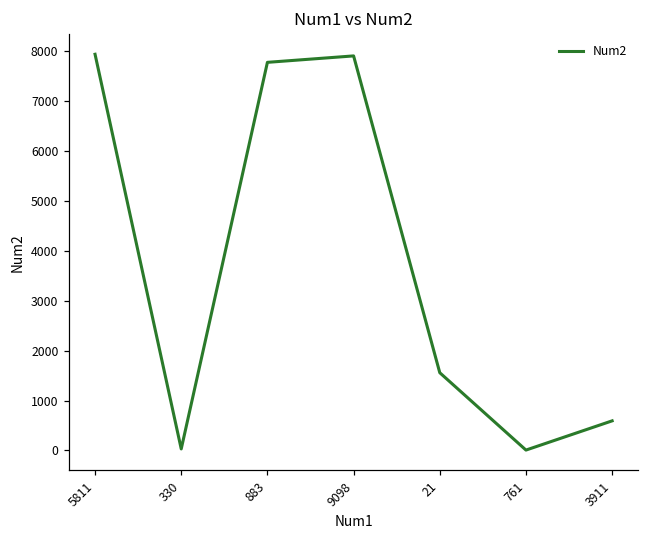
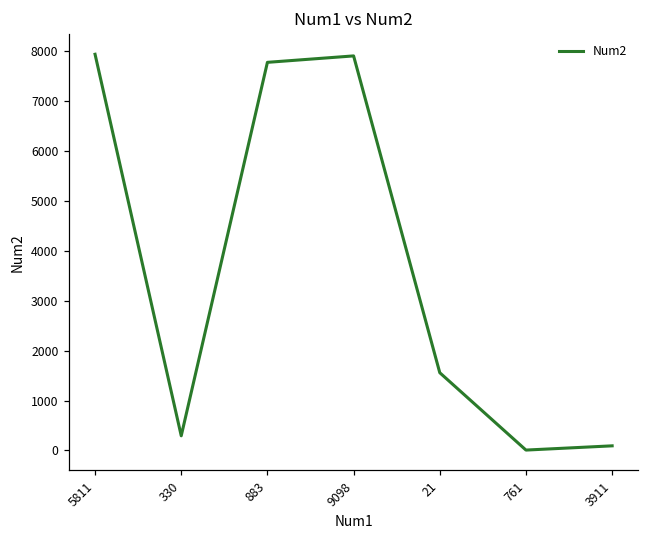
  {
    "5811": 7900,
-   "330": 0,
+   "330": 300,
    "883": 7800,
    "9098": 7900,
    "21": 1600,
    "761": 0,
-   "3911": 600
+   "3911": 100
  }
